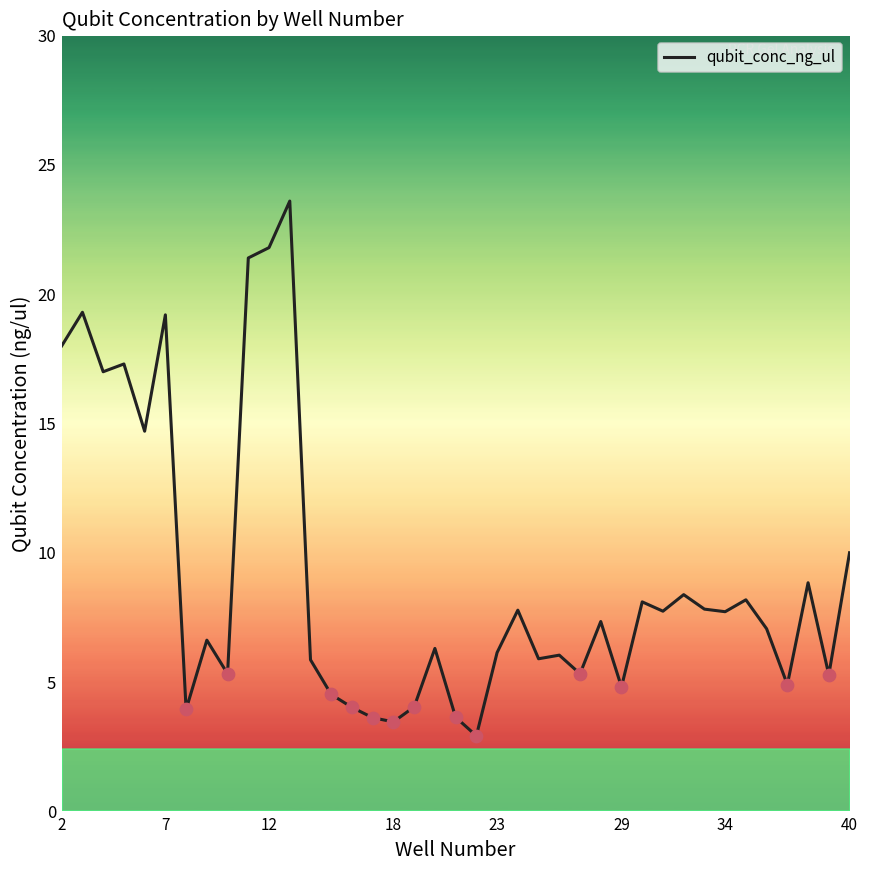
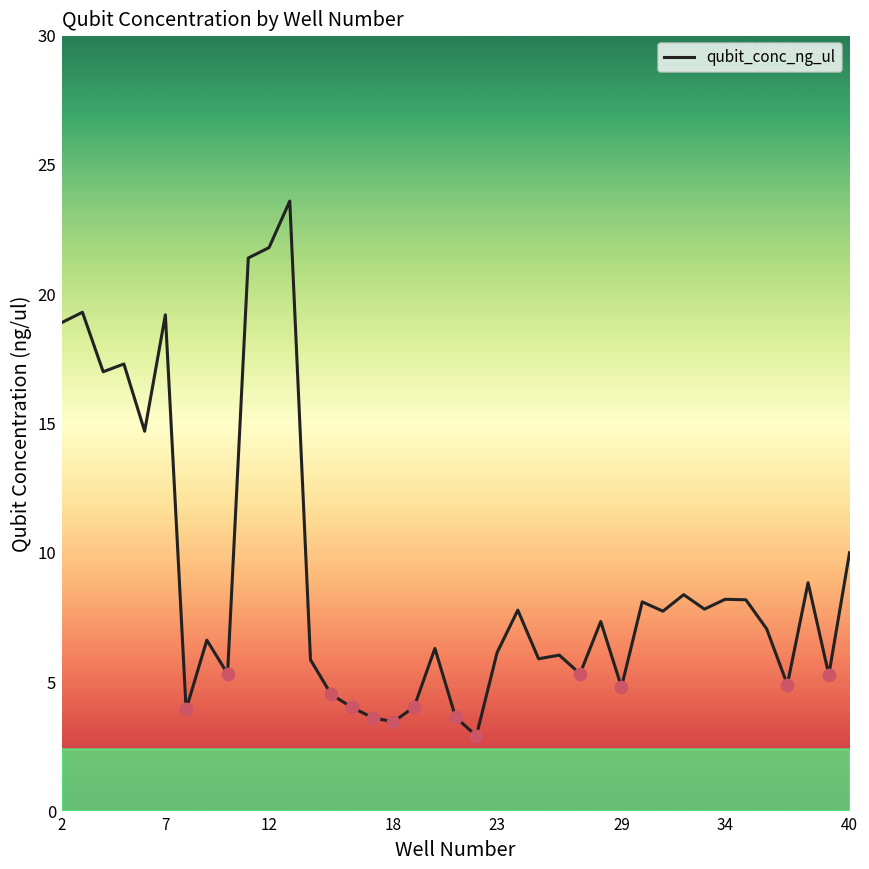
  {
    "qubit_conc_ng_ul": {
-     "2": 18.0,
+     "2": 18.9,
      "7": 19.2,
      "12": 21.8,
      "23": 6.1,
-     "34": 7.7,
+     "34": 8.2,
      "40": 10.0
    }
  }
